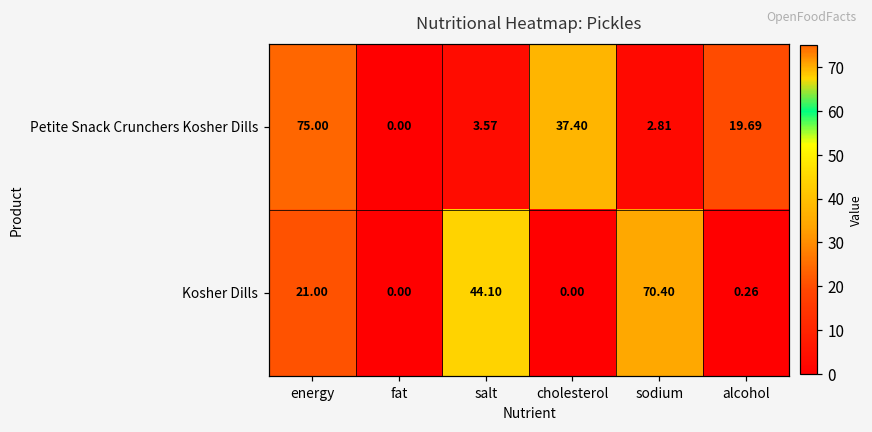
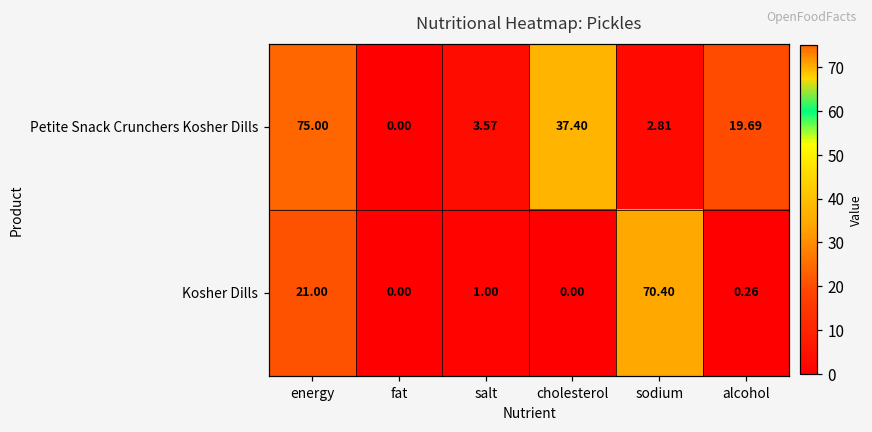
  {
    "Petite Snack Crunchers Kosher Dills": {
      "energy": 75.00,
      "fat": 0.00,
      "salt": 3.57,
      "cholesterol": 37.40,
      "sodium": 2.81,
      "alcohol": 19.69
    },
    "Kosher Dills": {
      "energy": 21.00,
      "fat": 0.00,
-     "salt": 44.10,
+     "salt": 1.00,
      "cholesterol": 0.00,
      "sodium": 70.40,
      "alcohol": 0.26
    }
  }
